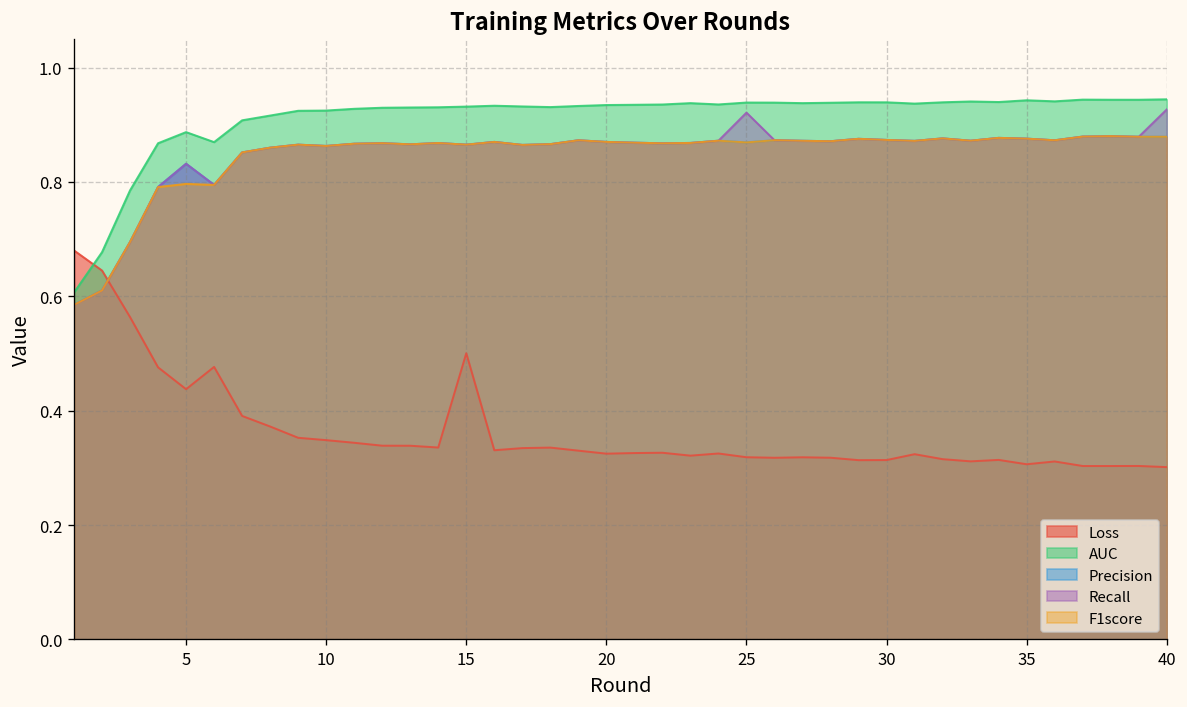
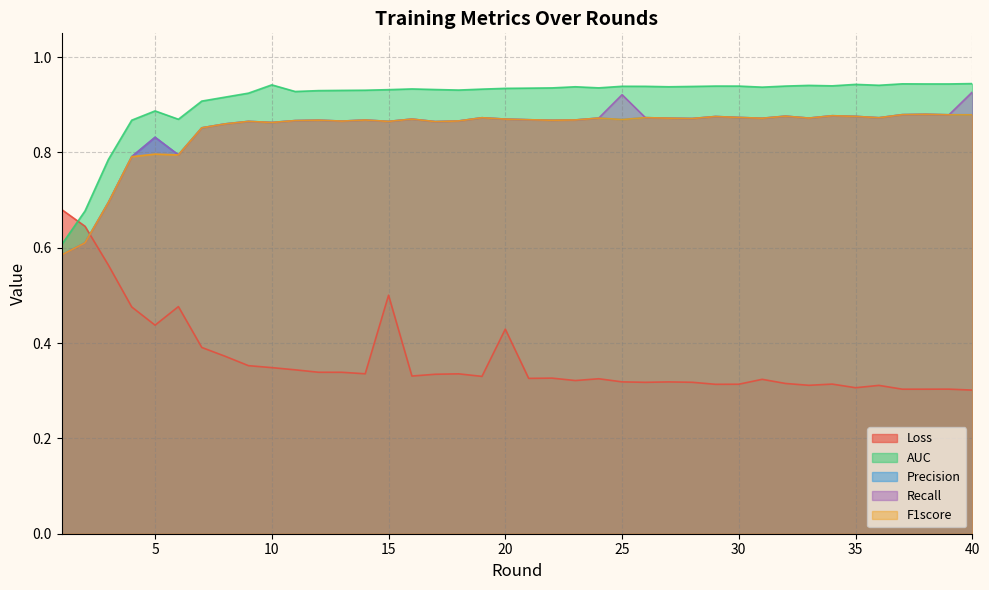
  {
    "Loss": {
      "5": 0.44,
      "10": 0.35,
      "15": 0.50,
-     "20": 0.32,
+     "20": 0.43,
      "25": 0.32,
      "30": 0.31,
      "35": 0.31,
      "40": 0.30
    },
    "AUC": {
      "5": 0.89,
-     "10": 0.92,
+     "10": 0.94,
      "15": 0.93,
      "20": 0.93,
      "25": 0.94,
      "30": 0.94,
      "35": 0.94,
      "40": 0.94
    },
    "Recall": {
      "25": 0.92,
      "40": 0.93
    },
    "F1score": {
      "5": 0.80
    }
  }
